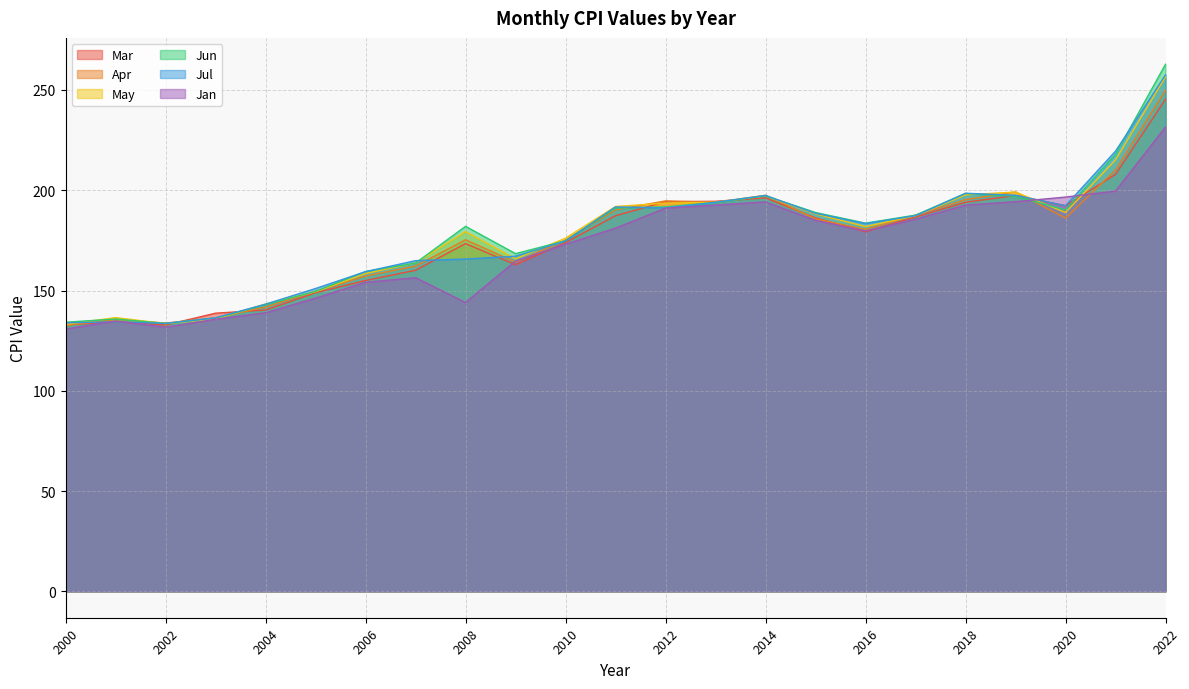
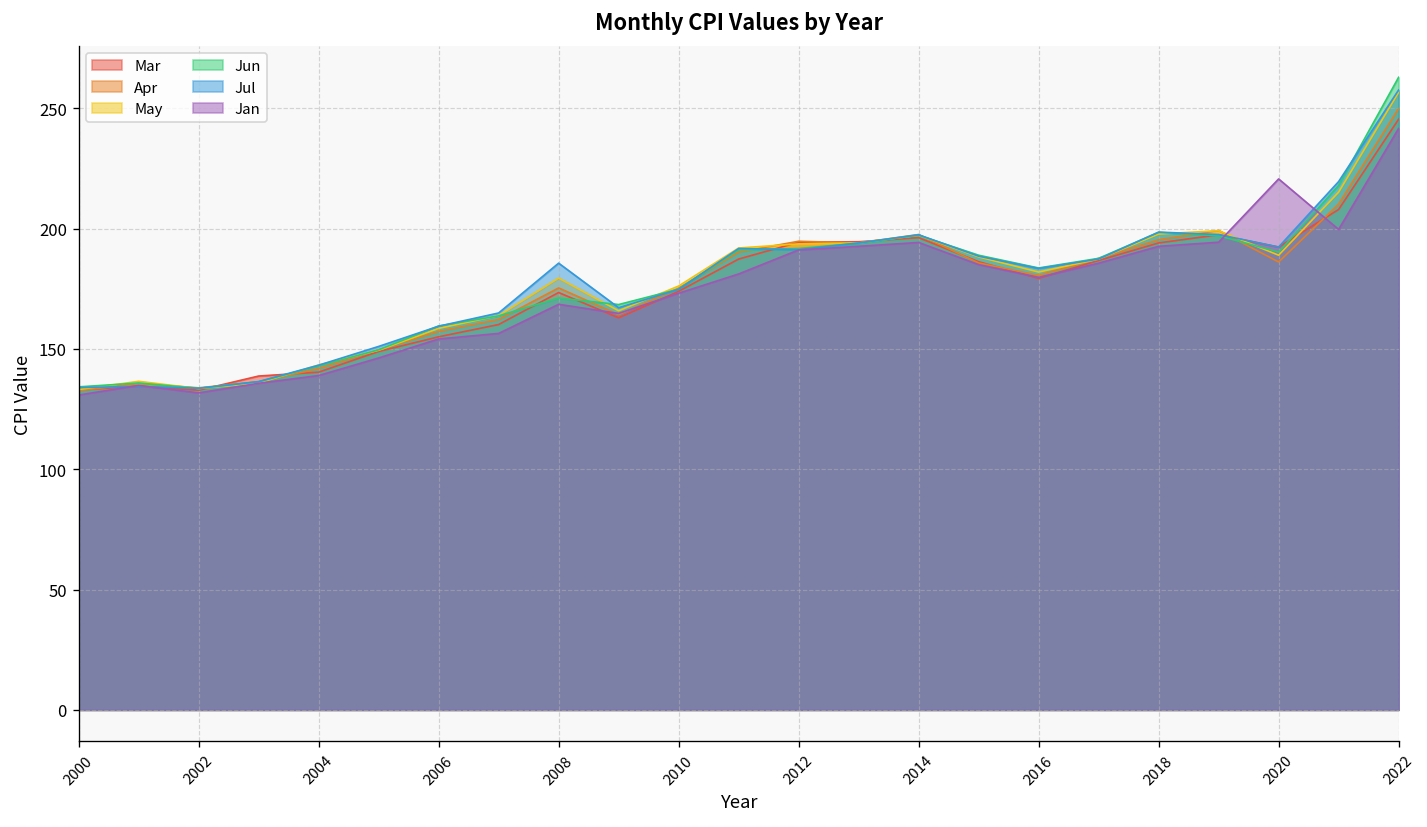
  {
    "Jun": {
-     "2008": 182,
+     "2008": 171,
      "2020": 190,
      "2022": 263
    },
    "Jul": {
-     "2008": 166
+     "2008": 186
    },
    "Jan": {
      "2000": 131,
      "2004": 139,
-     "2008": 144,
+     "2008": 169,
      "2014": 194,
      "2018": 193,
-     "2020": 197,
-     "2022": 231
+     "2020": 221,
+     "2022": 242
    }
  }
